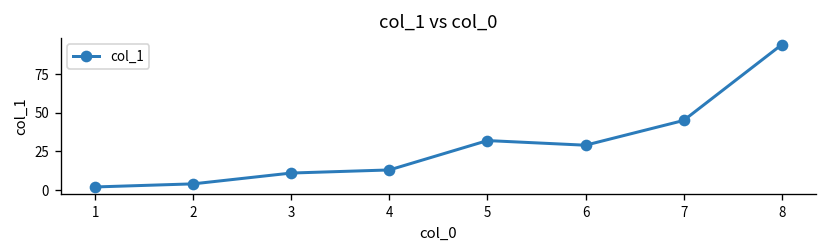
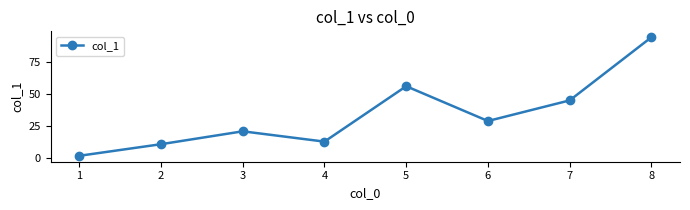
  {
    "1": 2,
-   "2": 4,
-   "3": 11,
+   "2": 11,
+   "3": 21,
    "4": 13,
-   "5": 32,
+   "5": 56,
    "6": 29,
    "7": 45,
    "8": 94
  }
